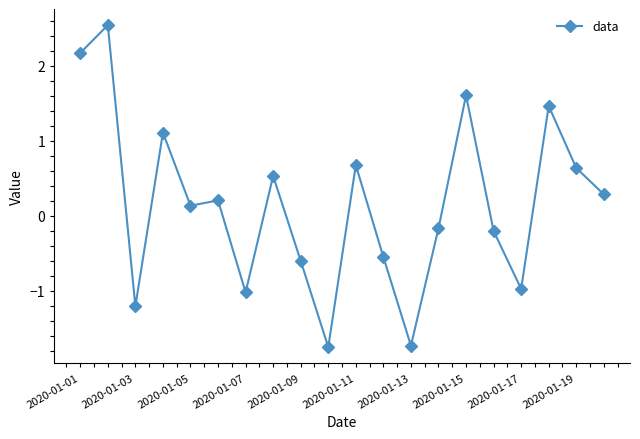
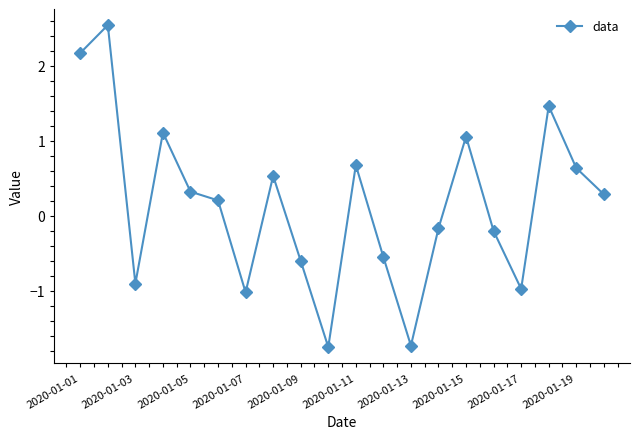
  {
    "2020-01-01": 2.2,
-   "2020-01-03": -1.2,
-   "2020-01-05": 0.1,
+   "2020-01-03": -0.9,
+   "2020-01-05": 0.3,
    "2020-01-07": -1.0,
    "2020-01-09": -0.6,
    "2020-01-11": 0.7,
    "2020-01-13": -1.7,
-   "2020-01-15": 1.6,
+   "2020-01-15": 1.1,
    "2020-01-17": -1.0,
    "2020-01-19": 0.6
  }
